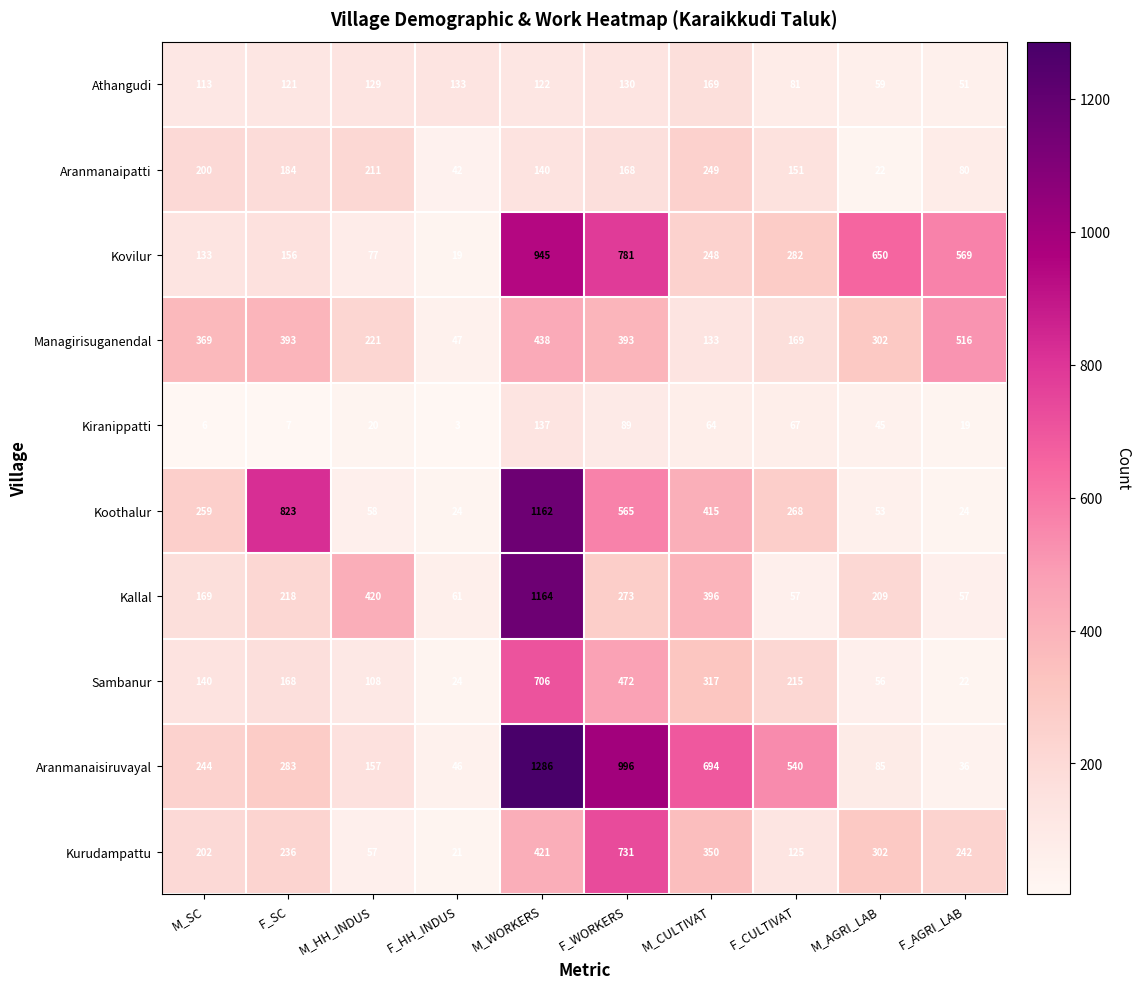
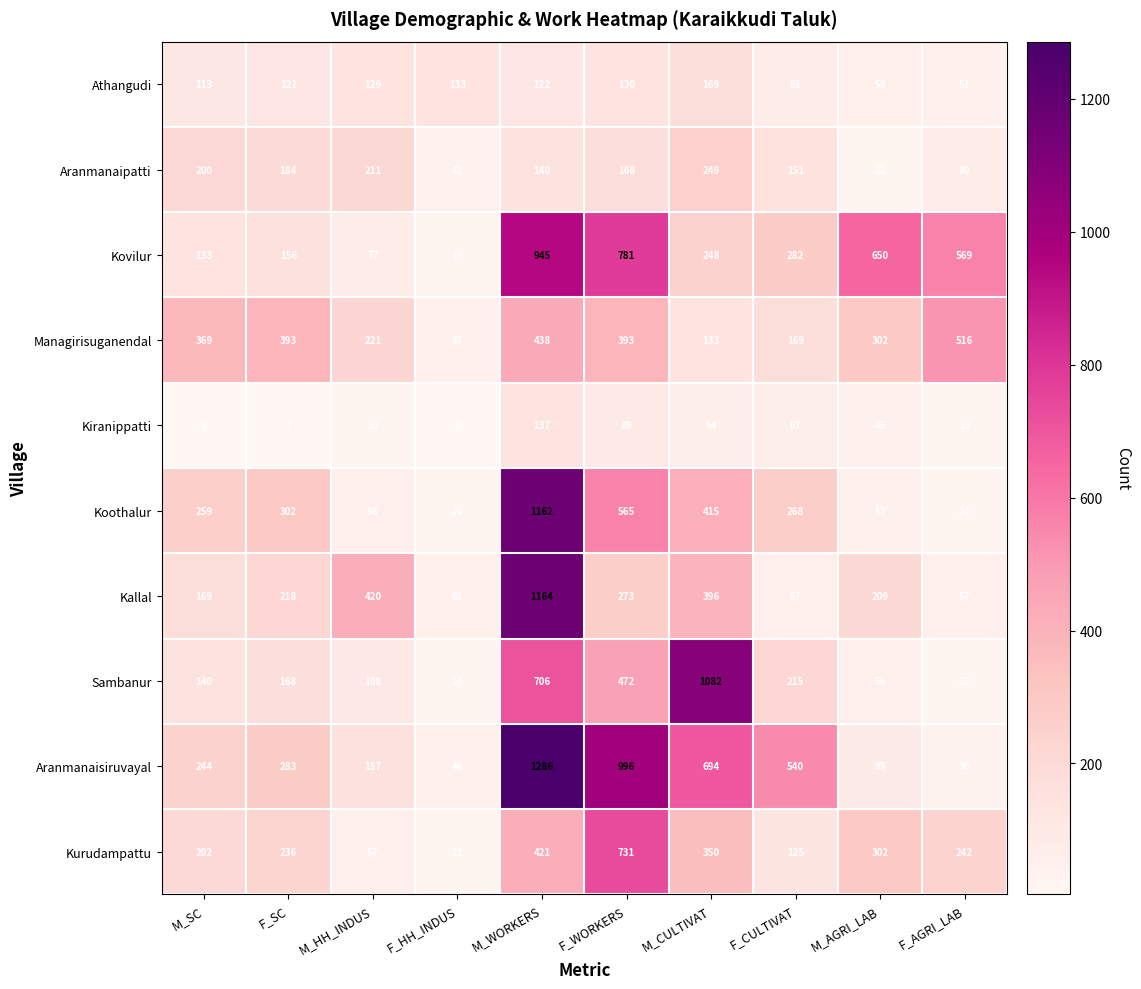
  {
    "Aranmanaipatti": {
      "M_CULTIVAT": 249
    },
    "Kovilur": {
      "M_WORKERS": 945,
      "F_WORKERS": 781,
      "M_CULTIVAT": 248,
      "F_CULTIVAT": 282,
      "M_AGRI_LAB": 650,
      "F_AGRI_LAB": 569
    },
    "Managirisuganendal": {
      "M_SC": 369,
      "F_SC": 393,
      "M_WORKERS": 438,
      "F_WORKERS": 393,
      "M_AGRI_LAB": 302,
      "F_AGRI_LAB": 516
    },
    "Koothalur": {
      "M_SC": 259,
-     "F_SC": 823,
+     "F_SC": 302,
      "M_WORKERS": 1162,
      "F_WORKERS": 565,
      "M_CULTIVAT": 415,
      "F_CULTIVAT": 268
    },
    "Kallal": {
      "M_HH_INDUS": 420,
      "M_WORKERS": 1164,
      "F_WORKERS": 273,
      "M_CULTIVAT": 396
    },
    "Sambanur": {
      "M_WORKERS": 706,
      "F_WORKERS": 472,
-     "M_CULTIVAT": 317
+     "M_CULTIVAT": 1082
    },
    "Aranmanaisiruvayal": {
      "M_SC": 244,
      "F_SC": 283,
      "M_WORKERS": 1286,
      "F_WORKERS": 996,
      "M_CULTIVAT": 694,
      "F_CULTIVAT": 540
    },
    "Kurudampattu": {
      "M_WORKERS": 421,
      "F_WORKERS": 731,
      "M_CULTIVAT": 350,
      "M_AGRI_LAB": 302,
      "F_AGRI_LAB": 242
    }
  }
